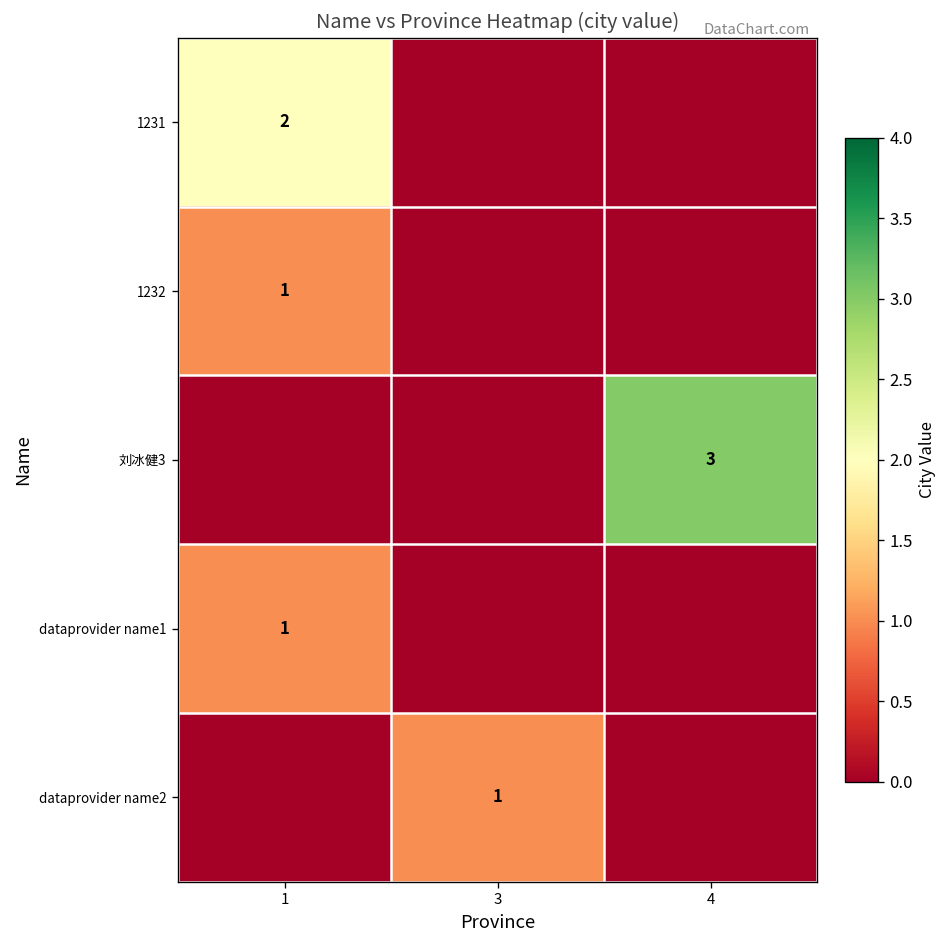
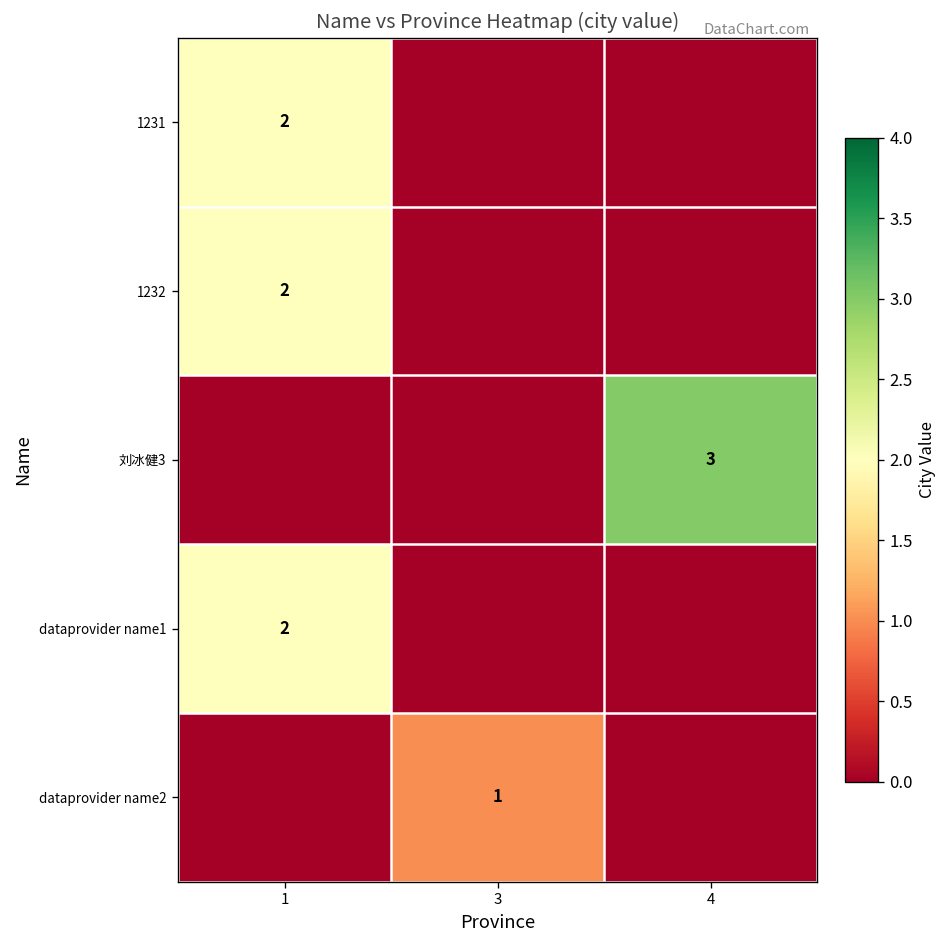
  {
    "1231": {
      "1": 2
    },
    "1232": {
-     "1": 1
+     "1": 2
    },
    "刘冰健3": {
      "4": 3
    },
    "dataprovider name1": {
-     "1": 1
+     "1": 2
    },
    "dataprovider name2": {
      "3": 1
    }
  }
